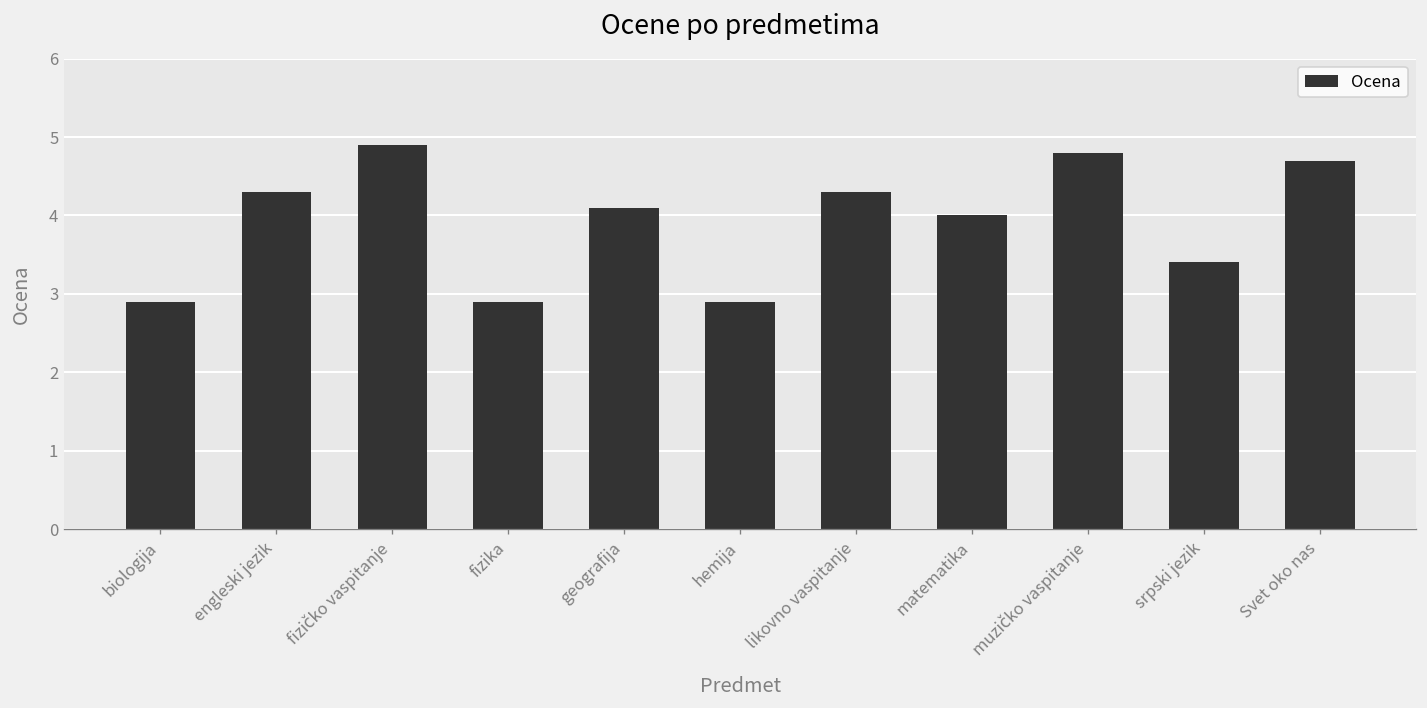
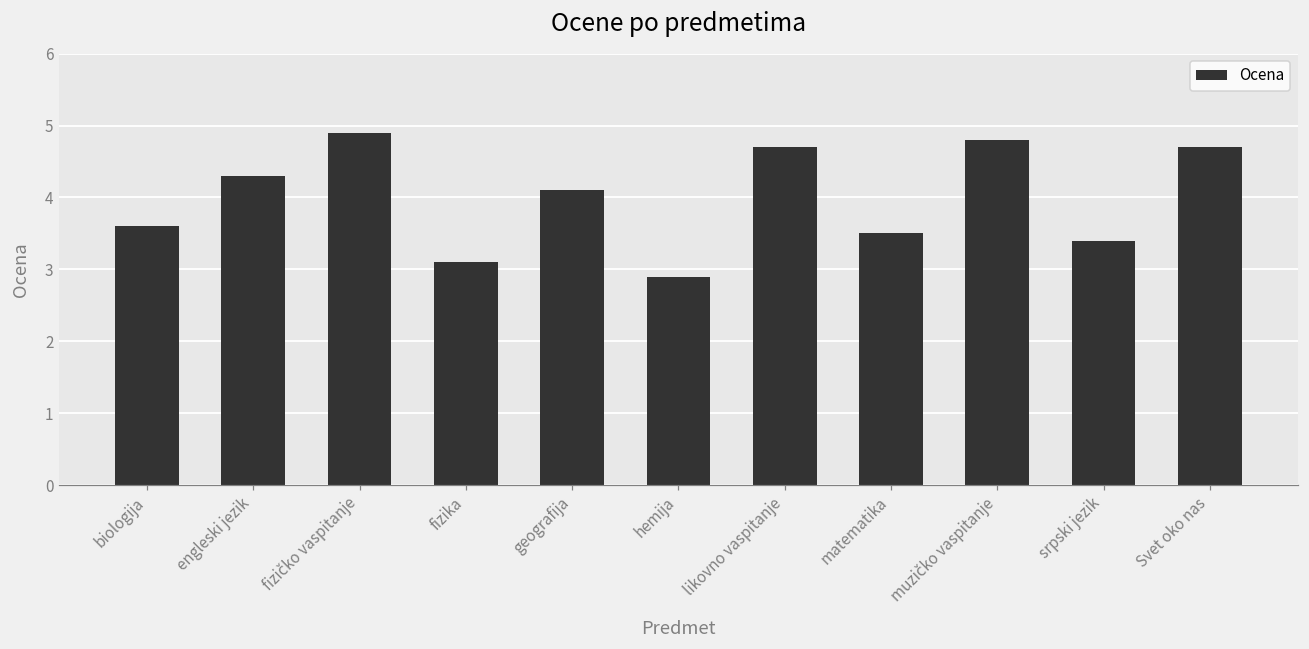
  {
-   "biologija": 2.9,
+   "biologija": 3.6,
    "engleski jezik": 4.3,
    "fizičko vaspitanje": 4.9,
-   "fizika": 2.9,
+   "fizika": 3.1,
    "geografija": 4.1,
    "hemija": 2.9,
-   "likovno vaspitanje": 4.3,
-   "matematika": 4.0,
+   "likovno vaspitanje": 4.7,
+   "matematika": 3.5,
    "muzičko vaspitanje": 4.8,
    "srpski jezik": 3.4,
    "Svet oko nas": 4.7
  }
